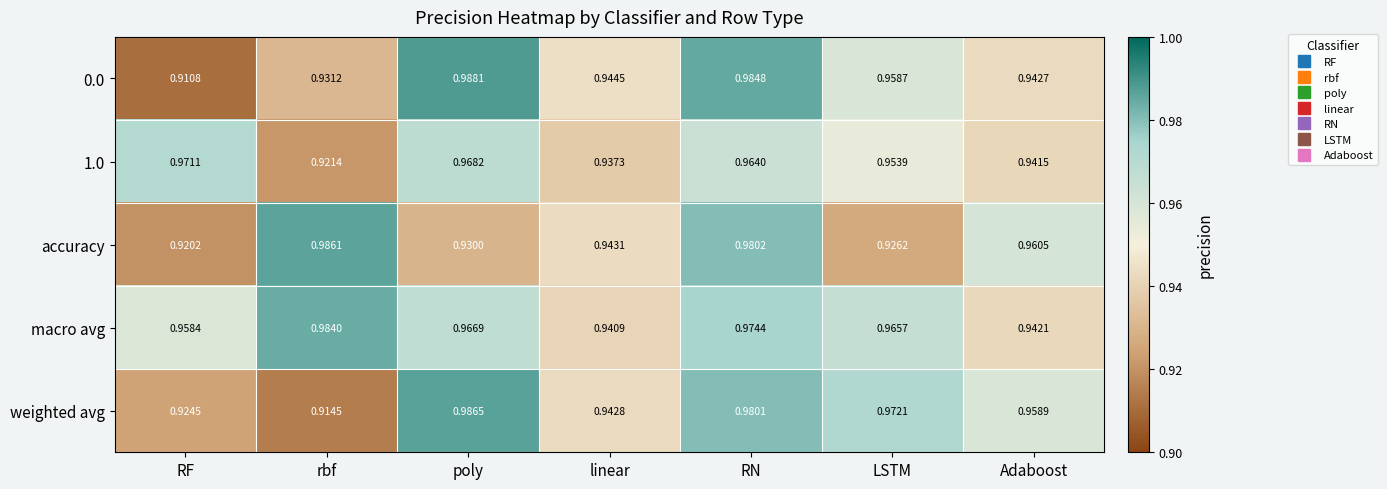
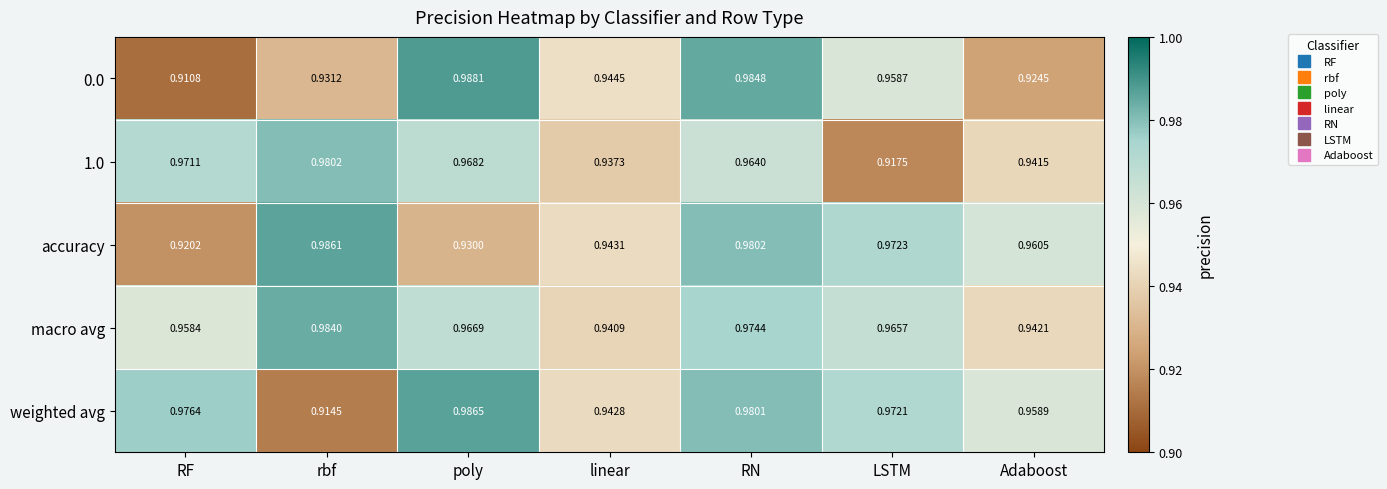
  {
    "0.0": {
      "RF": 0.9108,
      "rbf": 0.9312,
      "poly": 0.9881,
      "linear": 0.9445,
      "RN": 0.9848,
      "LSTM": 0.9587,
-     "Adaboost": 0.9427
+     "Adaboost": 0.9245
    },
    "1.0": {
      "RF": 0.9711,
-     "rbf": 0.9214,
+     "rbf": 0.9802,
      "poly": 0.9682,
      "linear": 0.9373,
      "RN": 0.9640,
-     "LSTM": 0.9539,
+     "LSTM": 0.9175,
      "Adaboost": 0.9415
    },
    "accuracy": {
      "RF": 0.9202,
      "rbf": 0.9861,
      "poly": 0.9300,
      "linear": 0.9431,
      "RN": 0.9802,
-     "LSTM": 0.9262,
+     "LSTM": 0.9723,
      "Adaboost": 0.9605
    },
    "macro avg": {
      "RF": 0.9584,
      "rbf": 0.9840,
      "poly": 0.9669,
      "linear": 0.9409,
      "RN": 0.9744,
      "LSTM": 0.9657,
      "Adaboost": 0.9421
    },
    "weighted avg": {
-     "RF": 0.9245,
+     "RF": 0.9764,
      "rbf": 0.9145,
      "poly": 0.9865,
      "linear": 0.9428,
      "RN": 0.9801,
      "LSTM": 0.9721,
      "Adaboost": 0.9589
    }
  }
